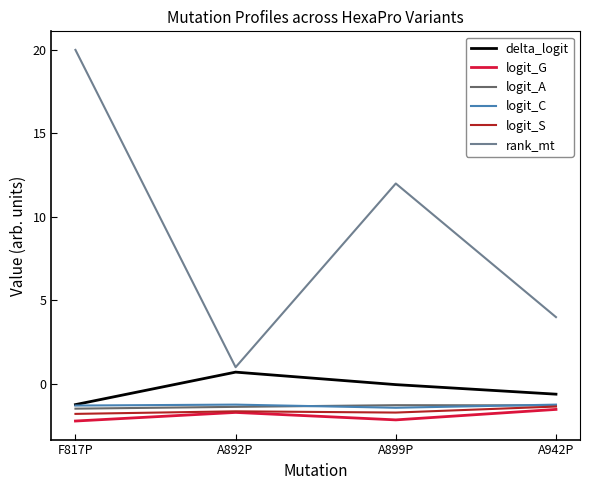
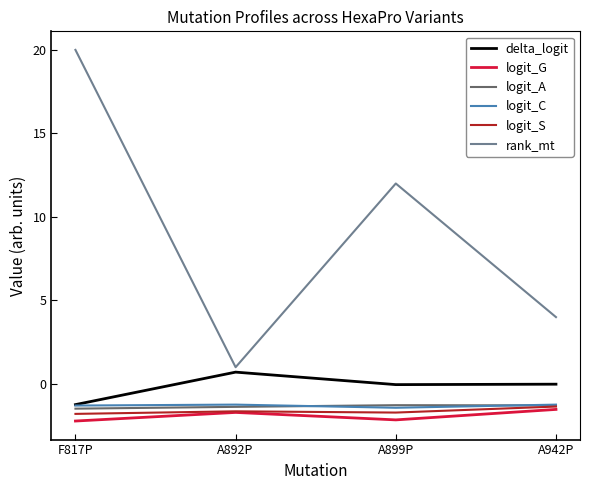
  {
    "delta_logit": {
      "A892P": 0.7,
      "A899P": 0.0,
-     "A942P": -0.6
+     "A942P": 0.0
    }
  }
